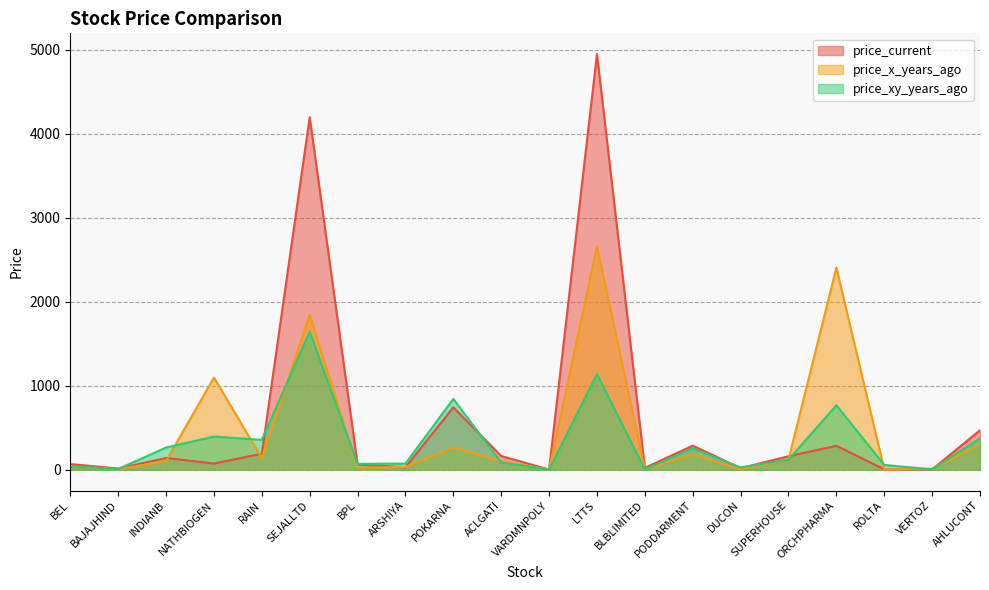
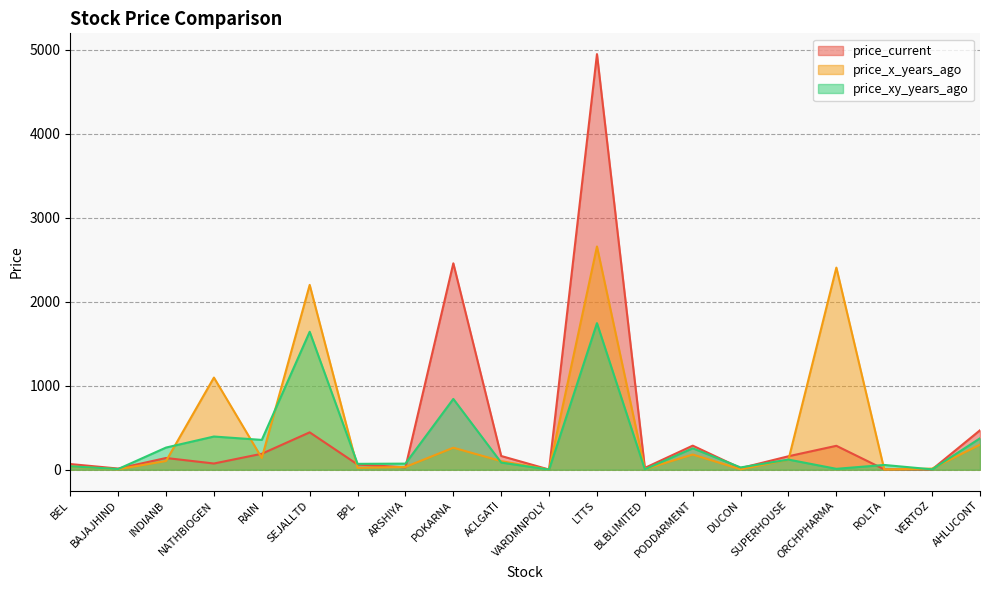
  {
    "price_current": {
      "INDIANB": 100,
      "NATHBIOGEN": 100,
      "RAIN": 200,
-     "SEJALLTD": 4200,
-     "POKARNA": 700,
+     "SEJALLTD": 400,
+     "POKARNA": 2500,
      "ACLGATI": 200,
      "LTTS": 5000,
      "PODDARMENT": 300,
      "SUPERHOUSE": 200,
      "ORCHPHARMA": 300,
      "AHLUCONT": 500
    },
    "price_x_years_ago": {
      "INDIANB": 100,
      "NATHBIOGEN": 1100,
      "RAIN": 100,
-     "SEJALLTD": 1800,
+     "SEJALLTD": 2200,
      "BPL": 0,
      "POKARNA": 300,
      "LTTS": 2700,
      "PODDARMENT": 200,
      "ORCHPHARMA": 2400,
      "AHLUCONT": 300
    },
    "price_xy_years_ago": {
      "INDIANB": 300,
      "NATHBIOGEN": 400,
      "RAIN": 400,
      "SEJALLTD": 1600,
      "ARSHIYA": 100,
      "POKARNA": 800,
-     "LTTS": 1100,
+     "LTTS": 1700,
      "PODDARMENT": 300,
-     "ORCHPHARMA": 800,
+     "ORCHPHARMA": 0,
      "ROLTA": 100,
      "AHLUCONT": 400
    }
  }
